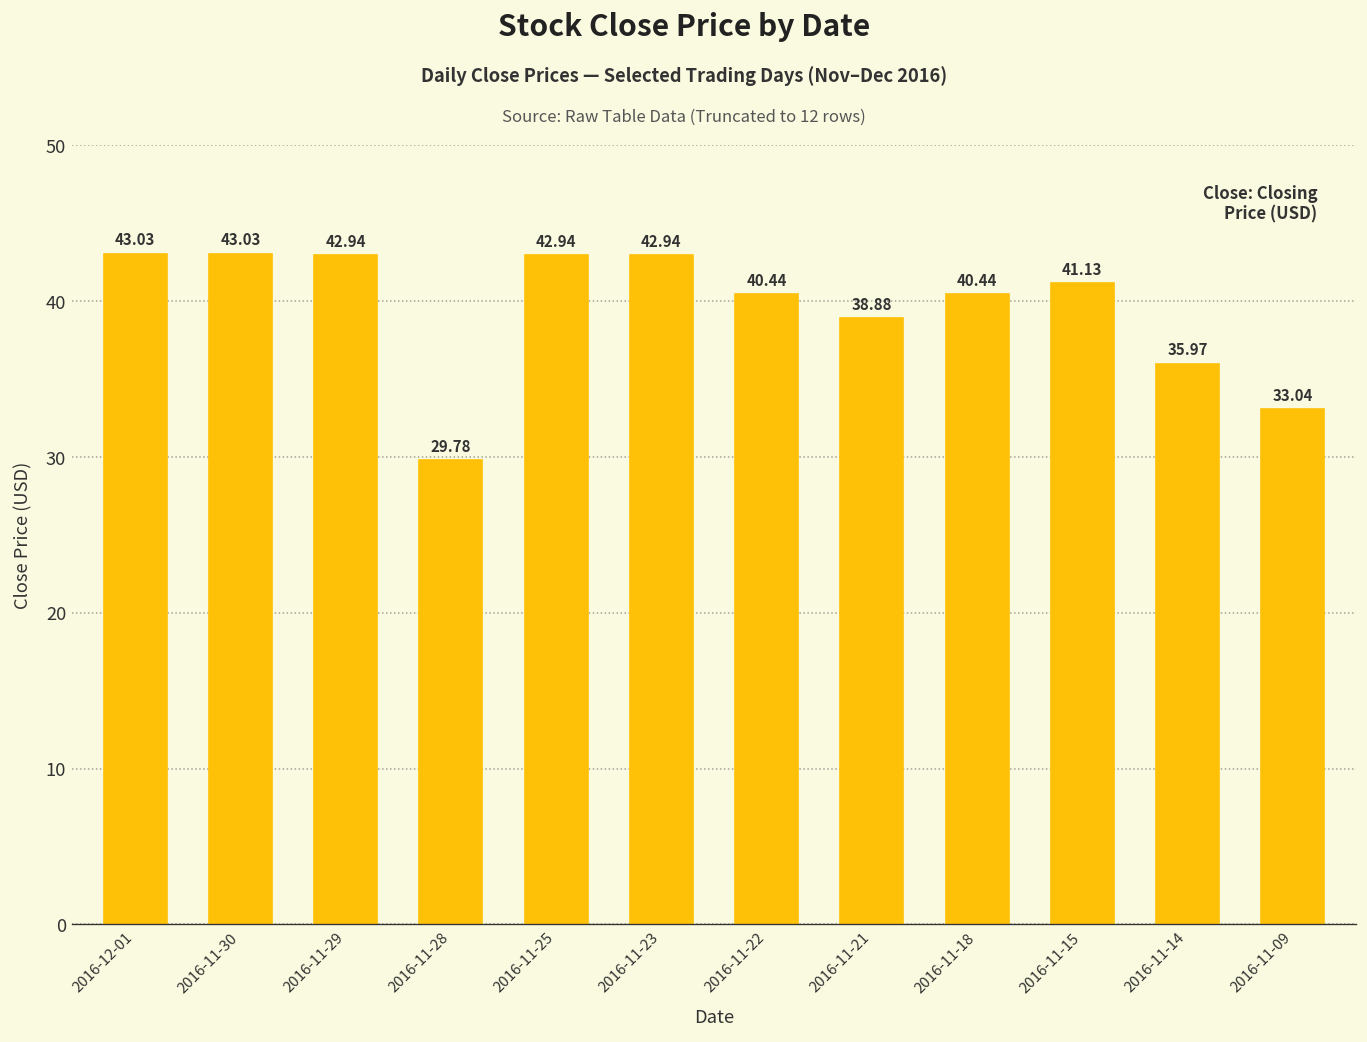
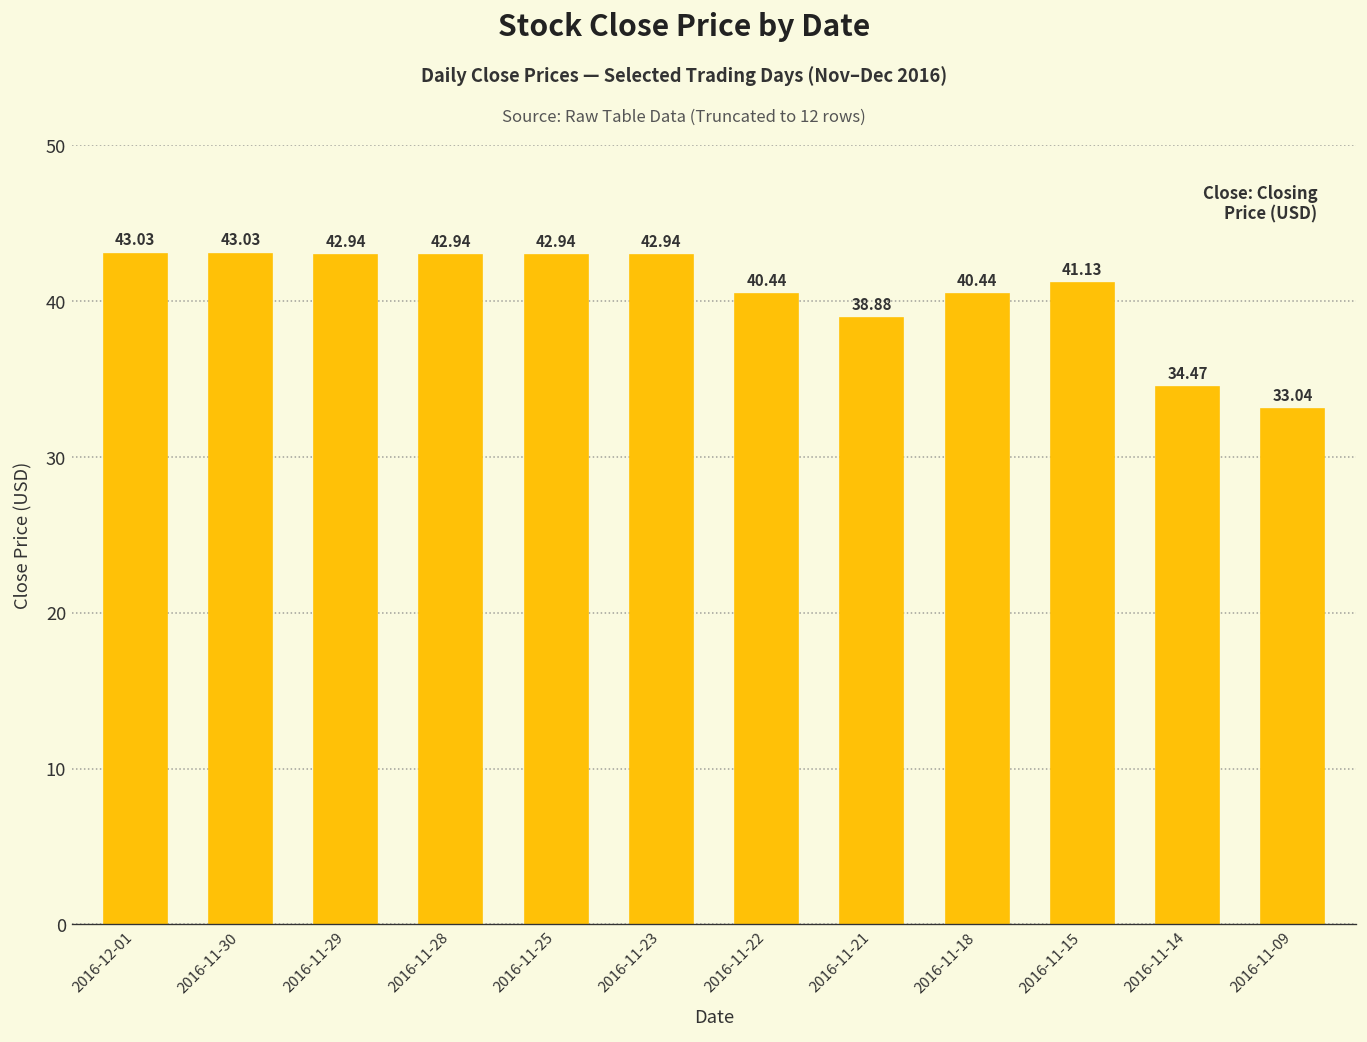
  {
    "2016-12-01": 43.03,
    "2016-11-30": 43.03,
    "2016-11-29": 42.94,
-   "2016-11-28": 29.78,
+   "2016-11-28": 42.94,
    "2016-11-25": 42.94,
    "2016-11-23": 42.94,
    "2016-11-22": 40.44,
    "2016-11-21": 38.88,
    "2016-11-18": 40.44,
    "2016-11-15": 41.13,
-   "2016-11-14": 35.97,
+   "2016-11-14": 34.47,
    "2016-11-09": 33.04
  }
